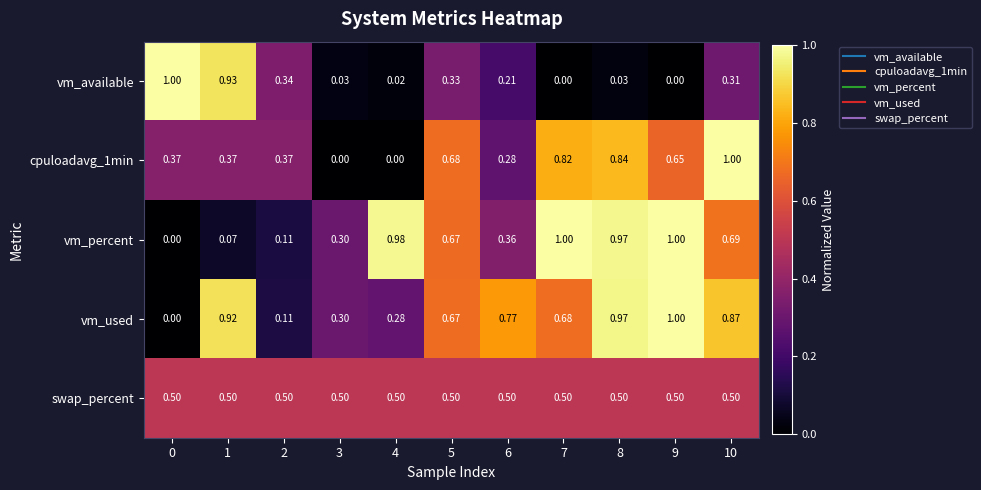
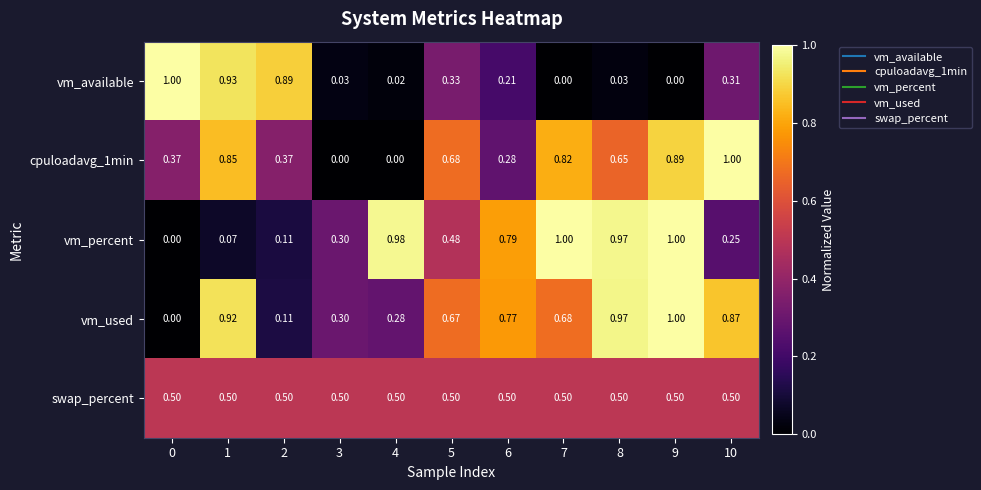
  {
    "vm_available": {
      "0": 1.00,
      "1": 0.93,
-     "2": 0.34,
+     "2": 0.89,
      "3": 0.03,
      "4": 0.02,
      "5": 0.33,
      "6": 0.21,
      "7": 0.00,
      "8": 0.03,
      "9": 0.00,
      "10": 0.31
    },
    "cpuloadavg_1min": {
      "0": 0.37,
-     "1": 0.37,
+     "1": 0.85,
      "2": 0.37,
      "3": 0.00,
      "4": 0.00,
      "5": 0.68,
      "6": 0.28,
      "7": 0.82,
-     "8": 0.84,
-     "9": 0.65,
+     "8": 0.65,
+     "9": 0.89,
      "10": 1.00
    },
    "vm_percent": {
      "0": 0.00,
      "1": 0.07,
      "2": 0.11,
      "3": 0.30,
      "4": 0.98,
-     "5": 0.67,
-     "6": 0.36,
+     "5": 0.48,
+     "6": 0.79,
      "7": 1.00,
      "8": 0.97,
      "9": 1.00,
-     "10": 0.69
+     "10": 0.25
    },
    "vm_used": {
      "0": 0.00,
      "1": 0.92,
      "2": 0.11,
      "3": 0.30,
      "4": 0.28,
      "5": 0.67,
      "6": 0.77,
      "7": 0.68,
      "8": 0.97,
      "9": 1.00,
      "10": 0.87
    },
    "swap_percent": {
      "0": 0.50,
      "1": 0.50,
      "2": 0.50,
      "3": 0.50,
      "4": 0.50,
      "5": 0.50,
      "6": 0.50,
      "7": 0.50,
      "8": 0.50,
      "9": 0.50,
      "10": 0.50
    }
  }
